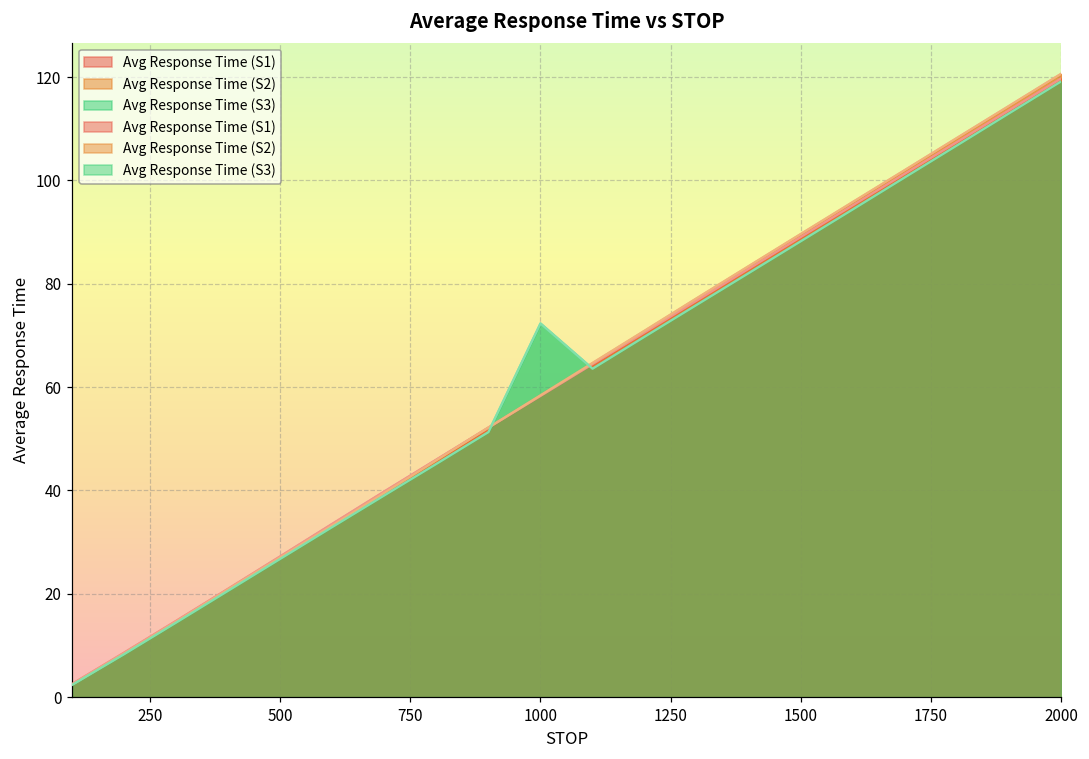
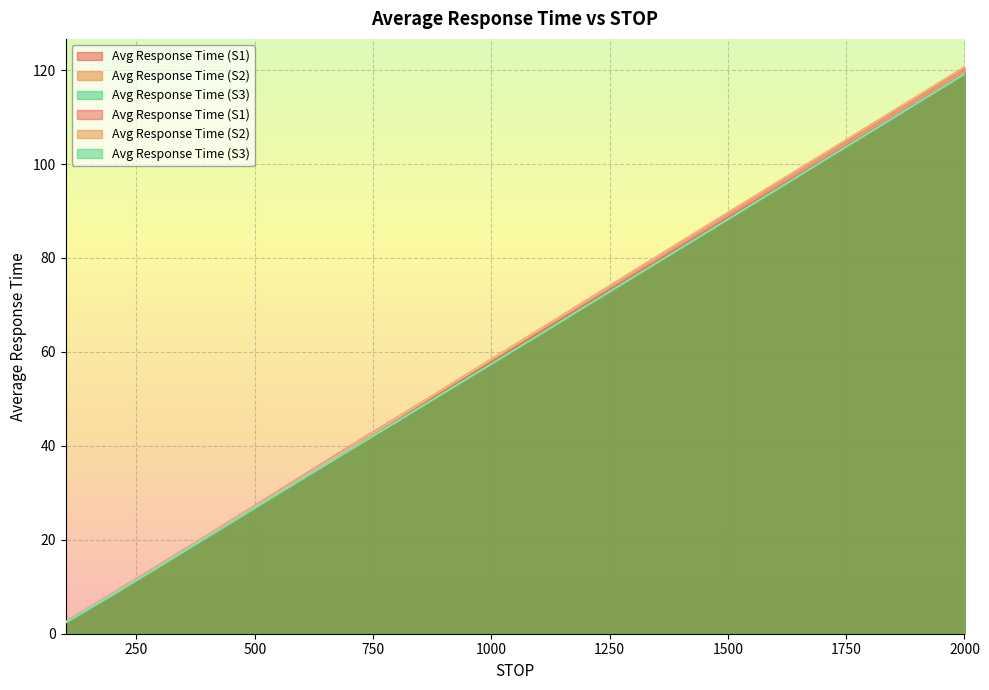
  {
    "Avg Response Time (S3)": {
-     "1000": 72,
+     "1000": 57,
      "1500": 88,
      "2000": 119
    }
  }
